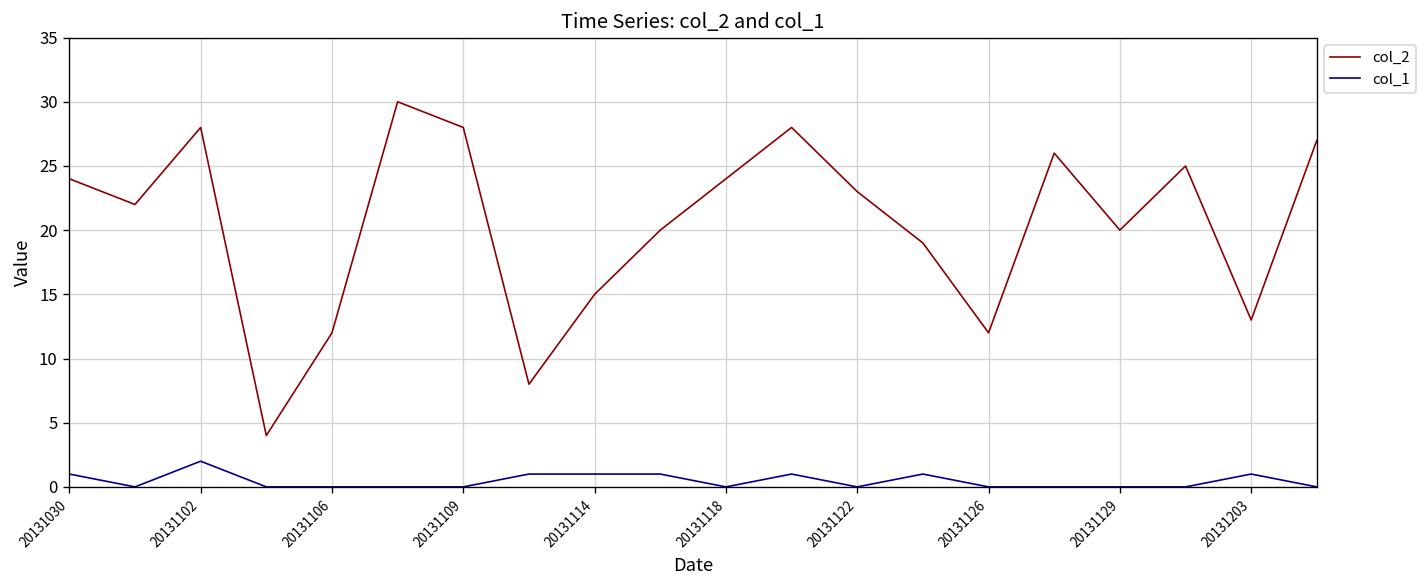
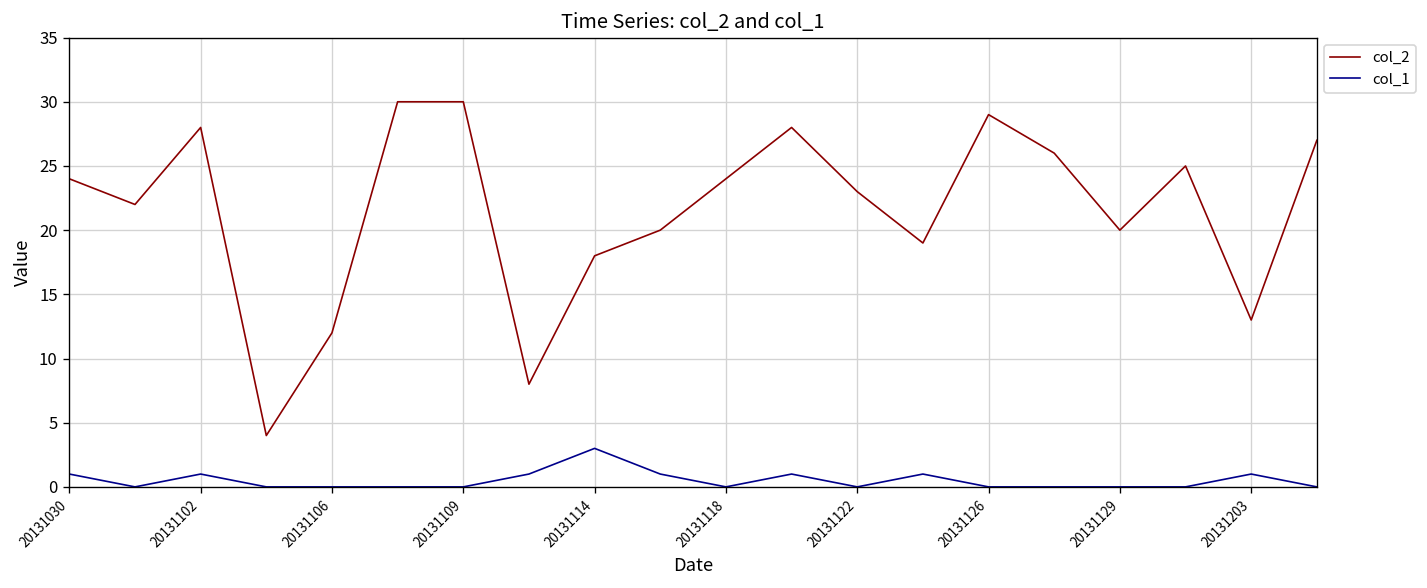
  {
    "col_2": {
      "20131030": 24,
      "20131102": 28,
      "20131106": 12,
-     "20131109": 28,
-     "20131114": 15,
+     "20131109": 30,
+     "20131114": 18,
      "20131118": 24,
      "20131122": 23,
-     "20131126": 12,
+     "20131126": 29,
      "20131129": 20,
      "20131203": 13
    },
    "col_1": {
      "20131030": 1,
-     "20131102": 2,
+     "20131102": 1,
      "20131106": 0,
      "20131109": 0,
-     "20131114": 1,
+     "20131114": 3,
      "20131118": 0,
      "20131122": 0,
      "20131126": 0,
      "20131129": 0,
      "20131203": 1
    }
  }
